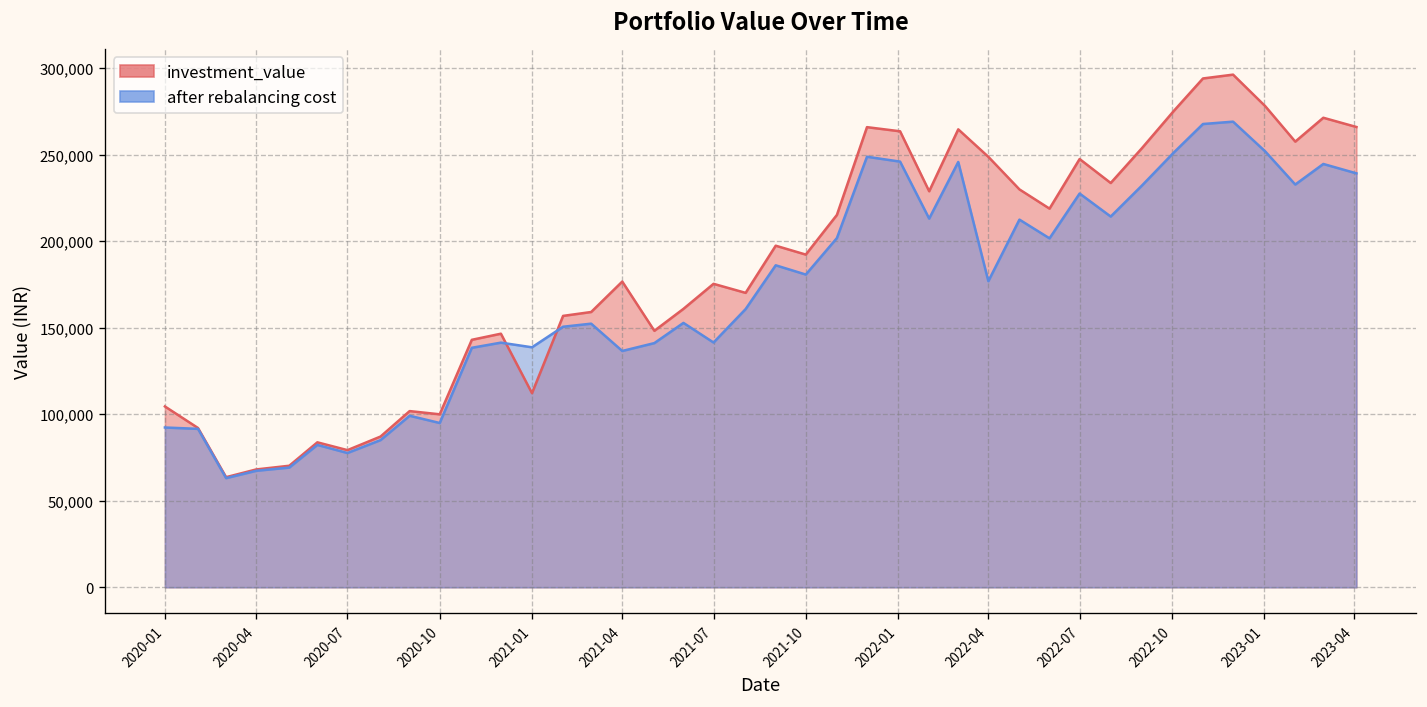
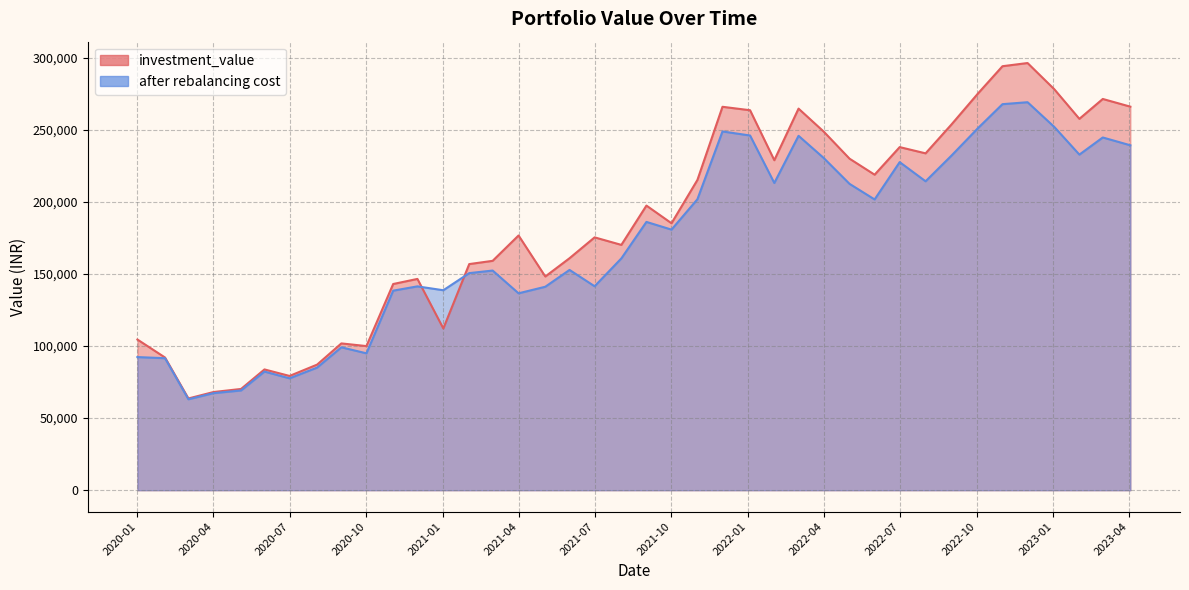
  {
    "investment_value": {
      "2020-01": "104,000",
      "2020-10": "100,000",
      "2021-01": "112,000",
      "2021-04": "177,000",
      "2021-07": "175,000",
-     "2021-10": "192,000",
+     "2021-10": "185,000",
      "2022-04": "249,000",
-     "2022-07": "247,000"
+     "2022-07": "238,000"
    },
    "after rebalancing cost": {
      "2020-01": "92,000",
      "2020-10": "95,000",
      "2021-01": "139,000",
      "2021-04": "137,000",
      "2021-07": "141,000",
      "2021-10": "181,000",
-     "2022-04": "177,000",
+     "2022-04": "230,000",
      "2022-07": "228,000"
    }
  }
